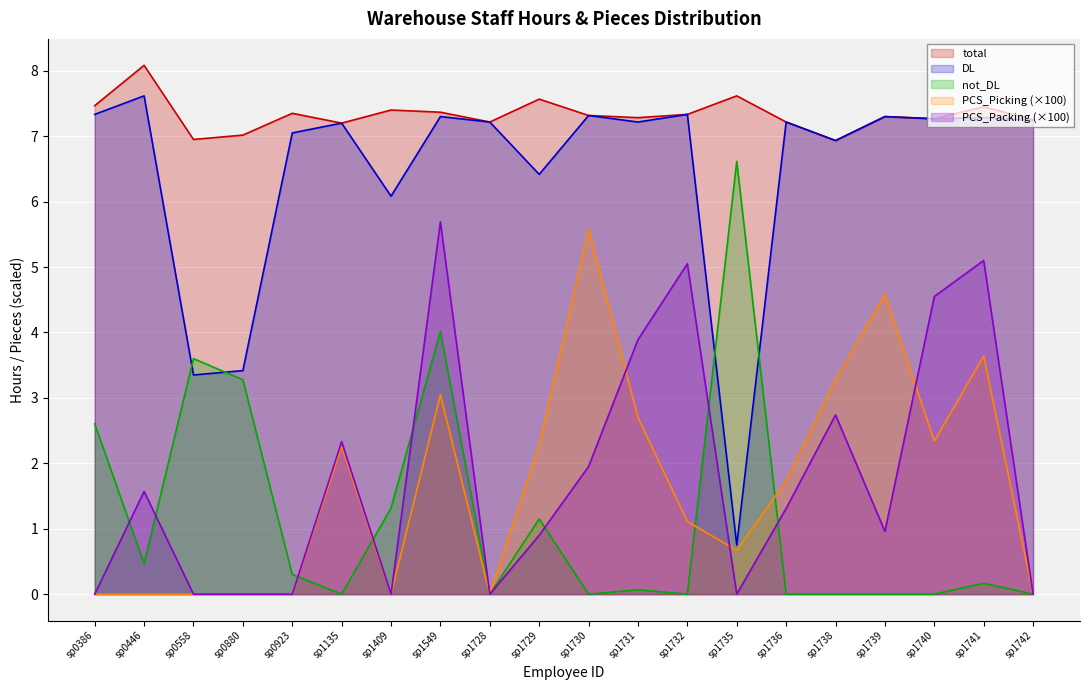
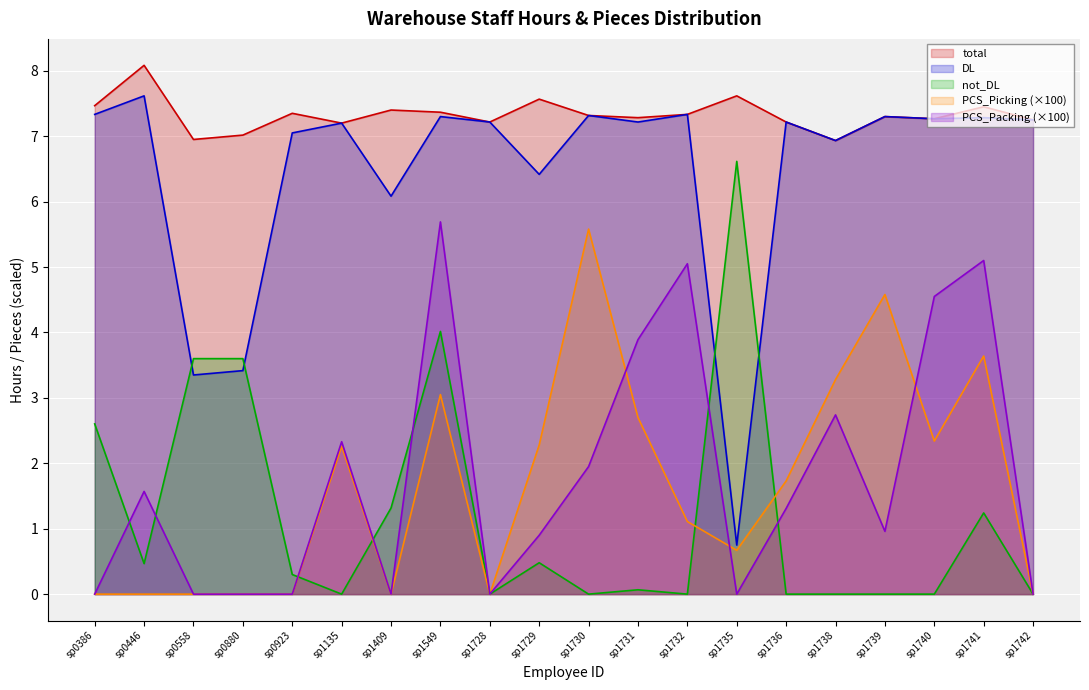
  {
    "not_DL": {
      "sp0386": 2.6,
      "sp0446": 0.5,
      "sp0558": 3.6,
-     "sp0880": 3.3,
+     "sp0880": 3.6,
      "sp0923": 0.3,
      "sp1135": 0.0,
      "sp1409": 1.3,
      "sp1549": 4.0,
-     "sp1729": 1.2,
+     "sp1729": 0.5,
      "sp1730": 0.0,
      "sp1731": 0.1,
      "sp1732": 0.0,
      "sp1735": 6.6,
      "sp1736": 0.0,
      "sp1738": 0.0,
      "sp1739": 0.0,
      "sp1740": 0.0,
-     "sp1741": 0.2
+     "sp1741": 1.2
    }
  }
